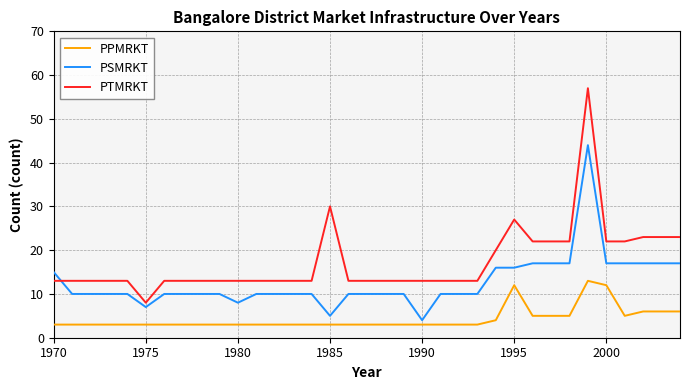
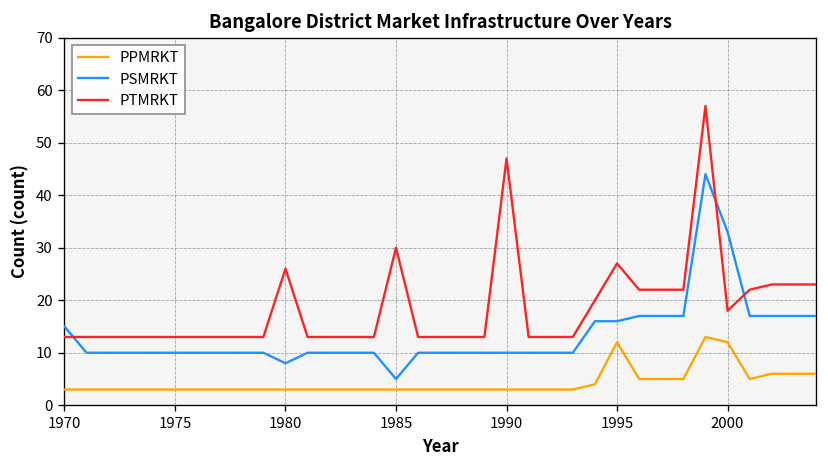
  {
    "PPMRKT": {
      "1970": 3,
      "1975": 3,
      "1980": 3,
      "1985": 3,
      "1990": 3,
      "1995": 12,
      "2000": 12
    },
    "PSMRKT": {
      "1970": 15,
-     "1975": 7,
+     "1975": 10,
      "1980": 8,
      "1985": 5,
-     "1990": 4,
+     "1990": 10,
      "1995": 16,
-     "2000": 17
+     "2000": 33
    },
    "PTMRKT": {
      "1970": 13,
-     "1975": 8,
-     "1980": 13,
+     "1975": 13,
+     "1980": 26,
      "1985": 30,
-     "1990": 13,
+     "1990": 47,
      "1995": 27,
-     "2000": 22
+     "2000": 18
    }
  }
